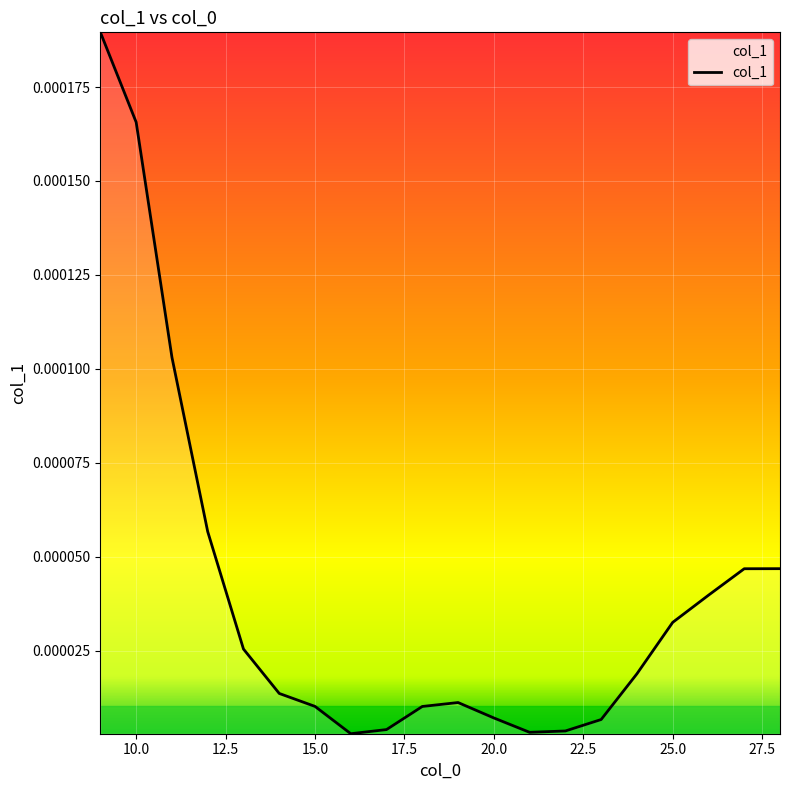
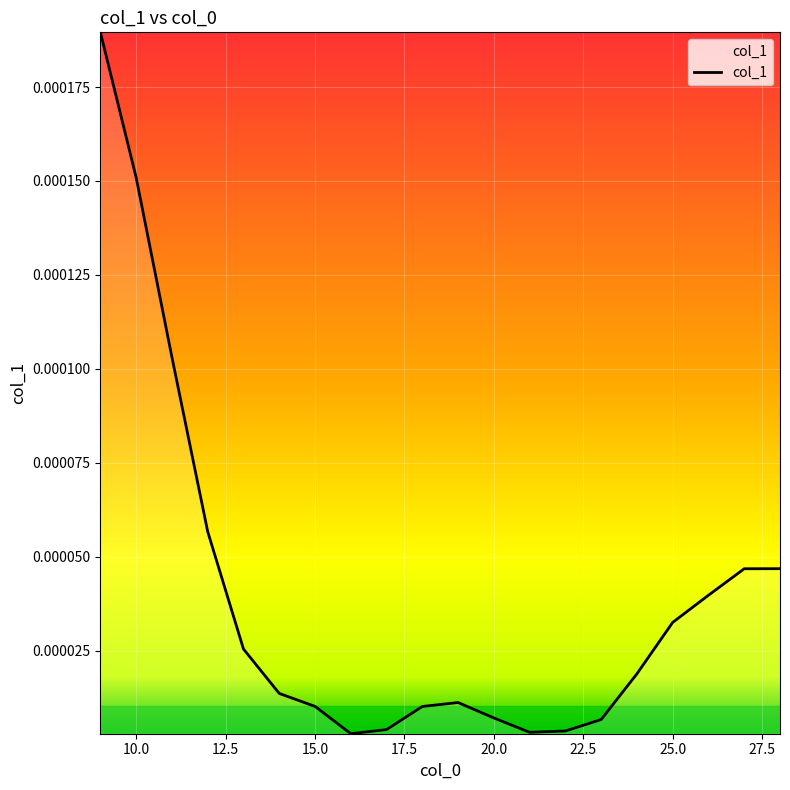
  {
-   "10.0": 0.000166,
+   "10.0": 0.000151,
    "25.0": 0.000033
  }
